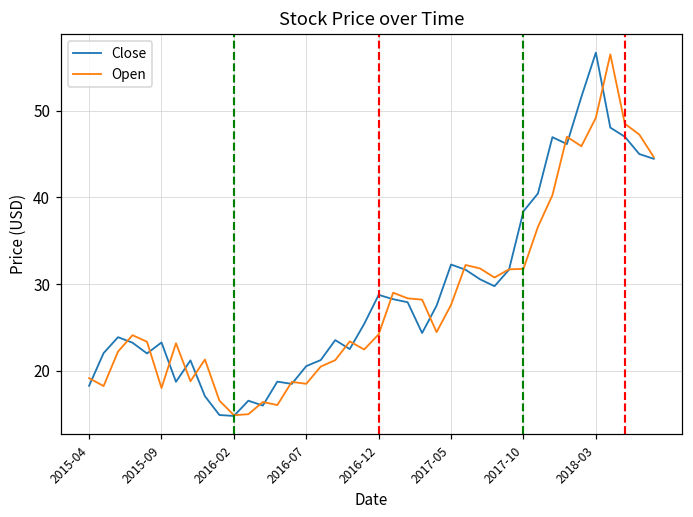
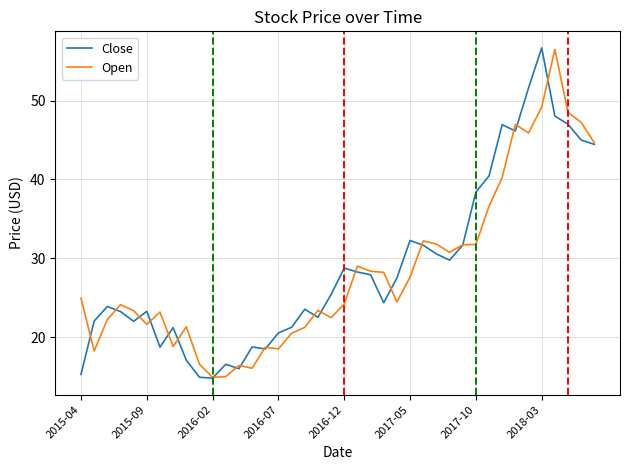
  {
    "Close": {
-     "2015-04": 18,
+     "2015-04": 15,
      "2015-09": 23,
      "2016-07": 21,
      "2016-12": 29,
      "2017-05": 32,
      "2017-10": 38,
      "2018-03": 57
    },
    "Open": {
-     "2015-04": 19,
-     "2015-09": 18,
+     "2015-04": 25,
+     "2015-09": 22,
      "2016-07": 18,
      "2016-12": 24,
      "2017-05": 28,
      "2017-10": 32,
      "2018-03": 49
    }
  }
